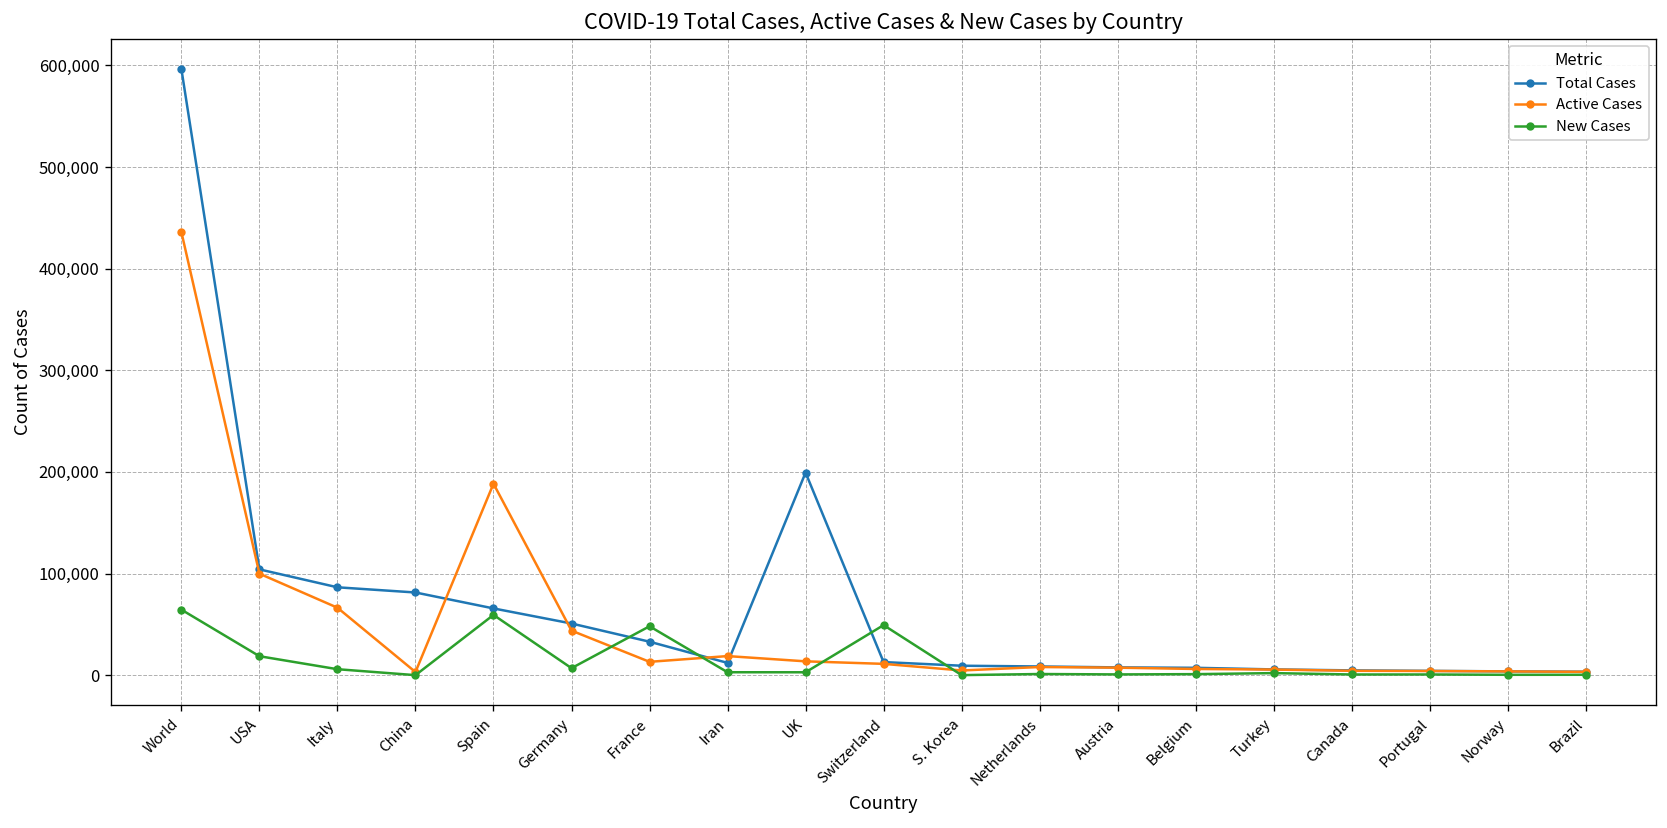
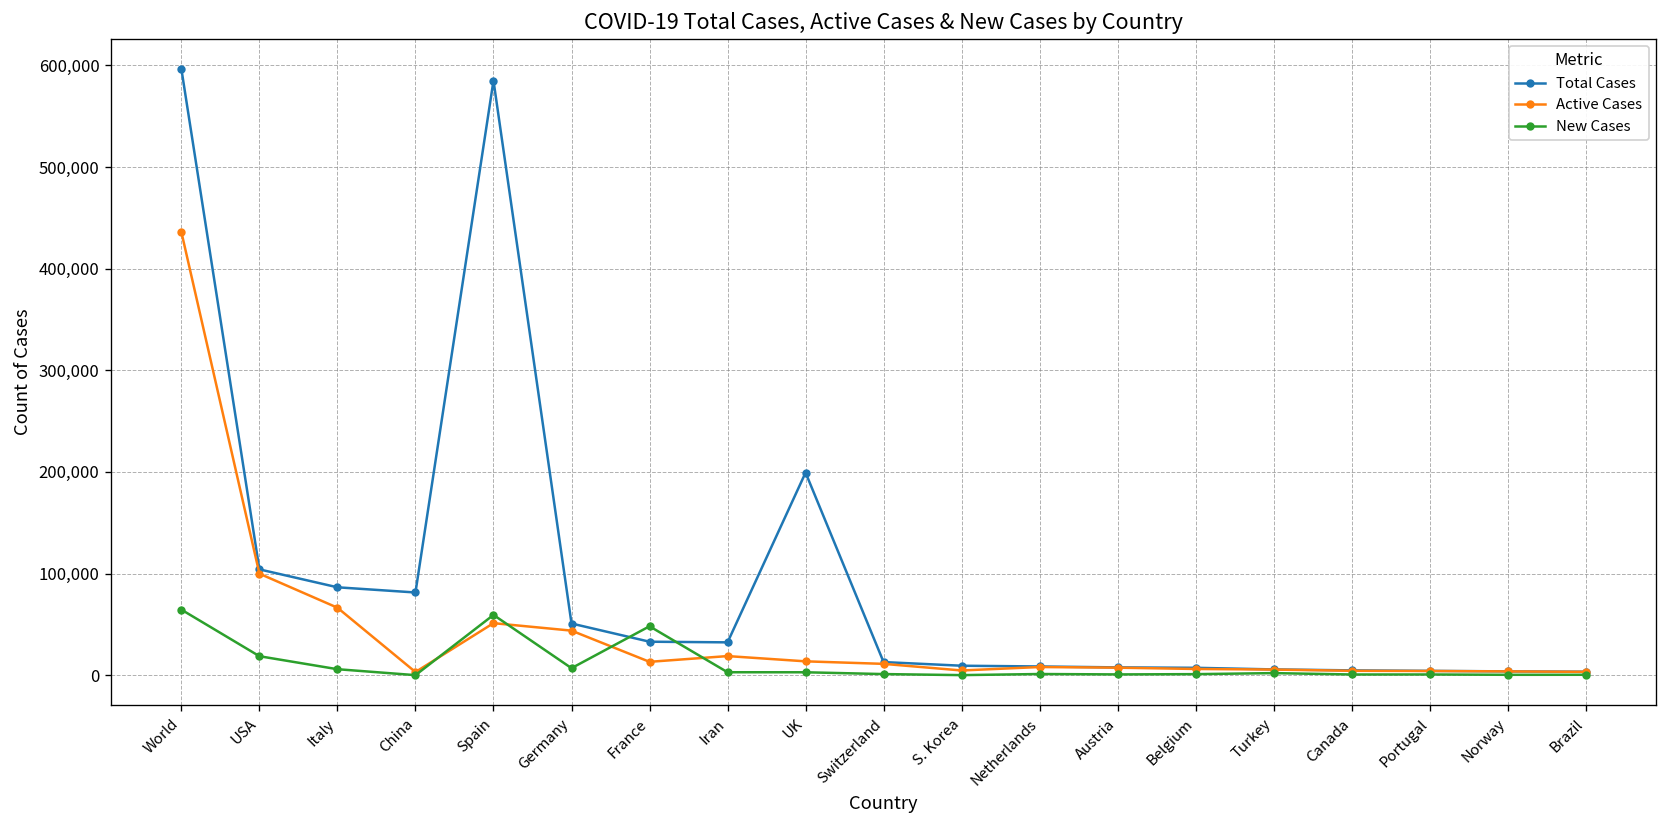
  {
    "Total Cases": {
      "World": "600,000",
      "USA": "100,000",
      "Italy": "90,000",
      "China": "80,000",
-     "Spain": "70,000",
+     "Spain": "590,000",
      "Germany": "50,000",
      "France": "30,000",
-     "Iran": "10,000",
+     "Iran": "30,000",
      "UK": "200,000",
      "S. Korea": "10,000"
    },
    "Active Cases": {
      "World": "440,000",
      "USA": "100,000",
      "Italy": "70,000",
      "China": "0",
-     "Spain": "190,000",
+     "Spain": "50,000",
      "Germany": "40,000",
      "France": "10,000",
      "Iran": "20,000",
      "UK": "10,000",
      "S. Korea": "0"
    },
    "New Cases": {
      "World": "60,000",
      "USA": "20,000",
      "Italy": "10,000",
      "China": "0",
      "Spain": "60,000",
      "Germany": "10,000",
      "France": "50,000",
      "Iran": "0",
      "UK": "0",
-     "Switzerland": "50,000",
+     "Switzerland": "0",
      "S. Korea": "0",
      "Netherlands": "0",
      "Austria": "0",
      "Belgium": "0",
      "Turkey": "0",
      "Canada": "0",
      "Portugal": "0",
      "Norway": "0"
    }
  }
